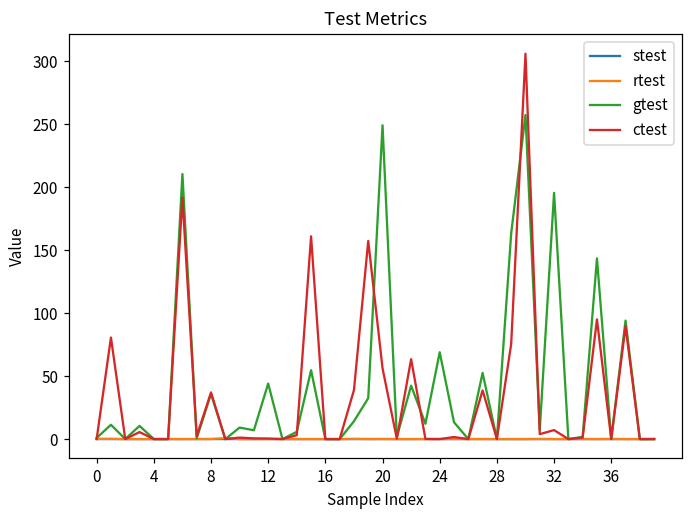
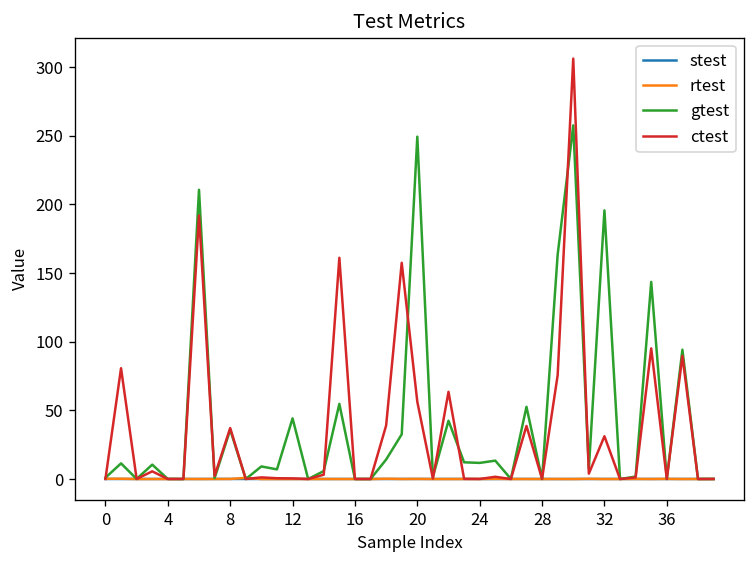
  {
    "gtest": {
      "12": 44,
      "20": 249,
-     "24": 69,
+     "24": 12,
      "32": 196
    },
    "ctest": {
      "20": 56,
-     "32": 7
+     "32": 31
    }
  }
